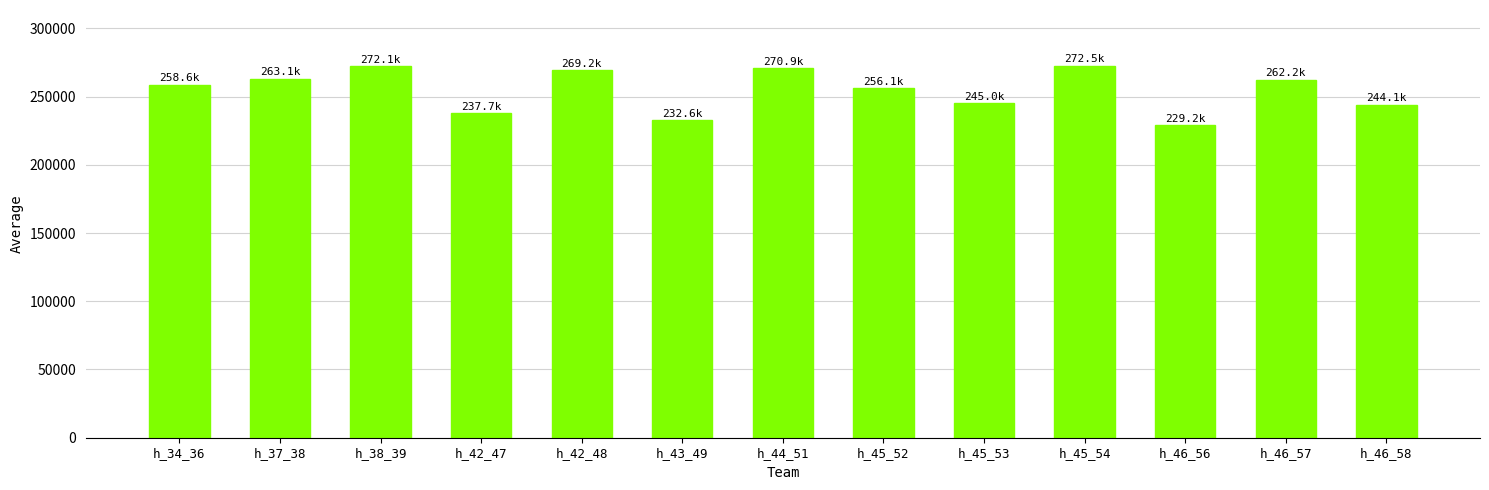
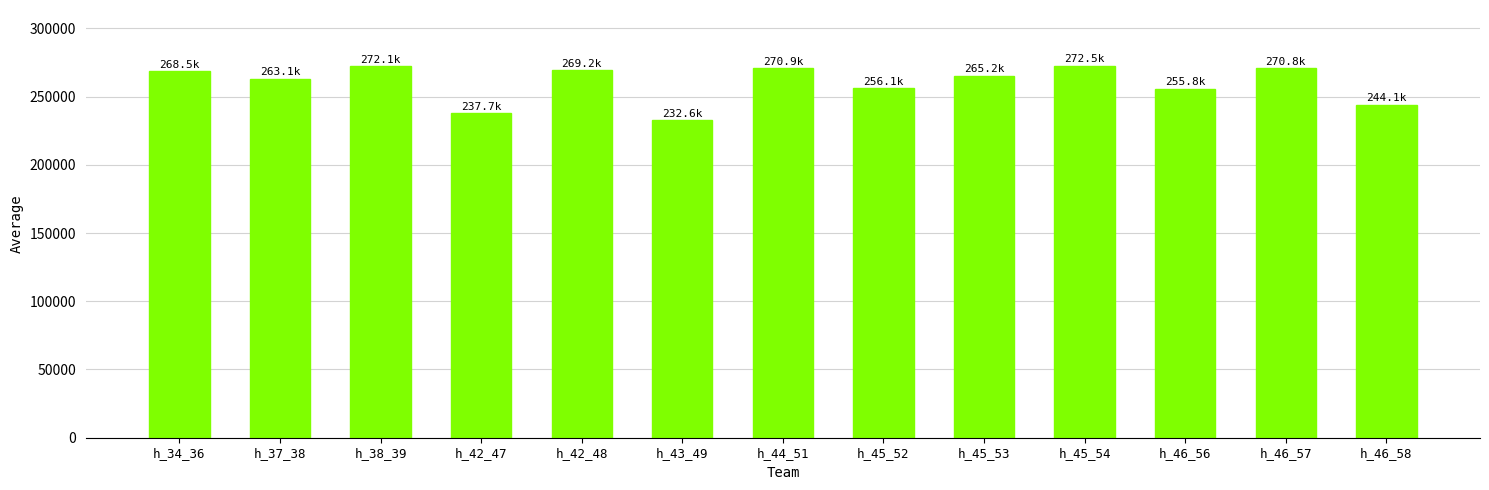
  {
-   "h_34_36": "258.6k",
+   "h_34_36": "268.5k",
    "h_37_38": "263.1k",
    "h_38_39": "272.1k",
    "h_42_47": "237.7k",
    "h_42_48": "269.2k",
    "h_43_49": "232.6k",
    "h_44_51": "270.9k",
    "h_45_52": "256.1k",
-   "h_45_53": "245.0k",
+   "h_45_53": "265.2k",
    "h_45_54": "272.5k",
-   "h_46_56": "229.2k",
-   "h_46_57": "262.2k",
+   "h_46_56": "255.8k",
+   "h_46_57": "270.8k",
    "h_46_58": "244.1k"
  }
